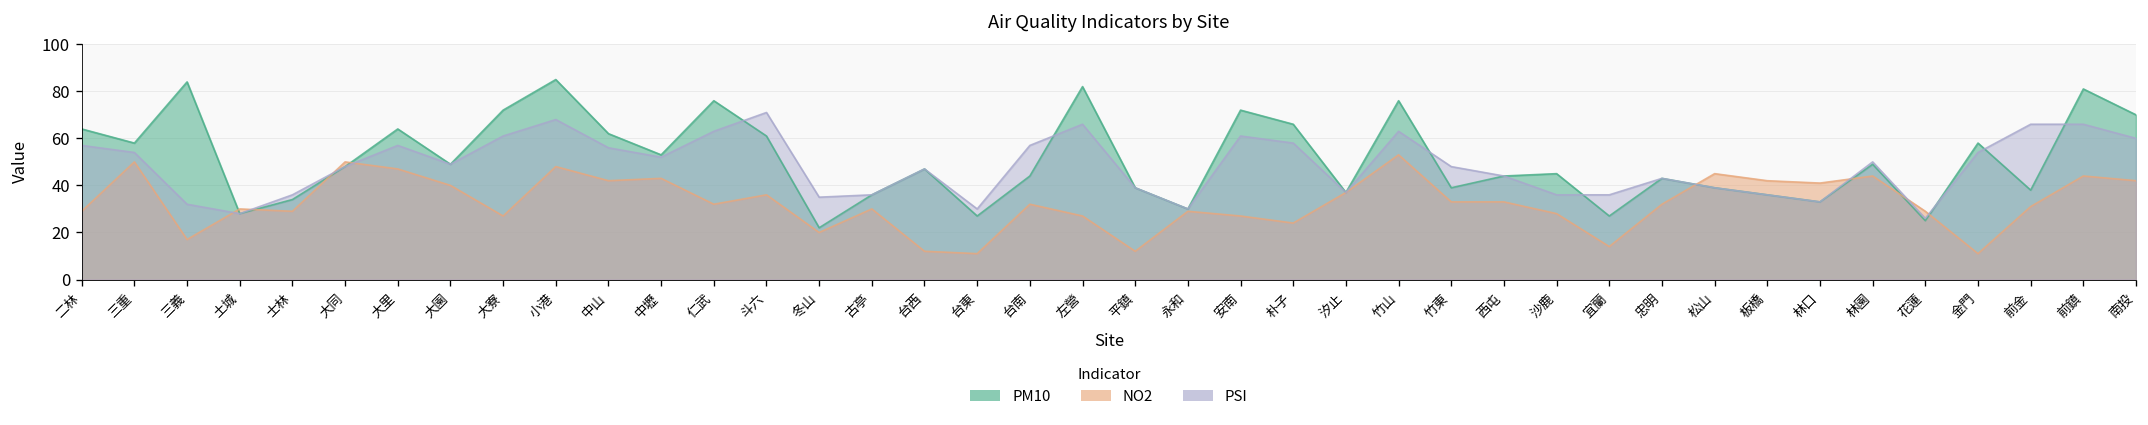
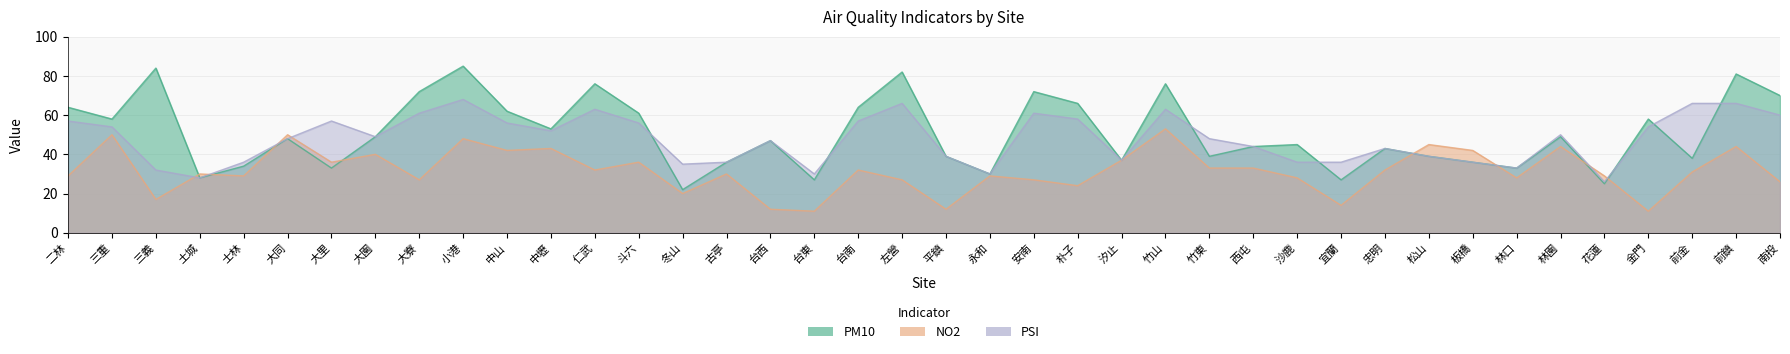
  {
    "PM10": {
      "二林": 64,
      "三重": 58,
      "三義": 84,
      "士林": 34,
-     "大里": 64,
+     "大里": 33,
      "大寮": 72,
      "小港": 85,
      "中山": 62,
      "仁武": 76,
      "斗六": 61,
      "冬山": 22,
      "台東": 27,
-     "台南": 44,
+     "台南": 64,
      "左營": 82,
      "安南": 72,
      "朴子": 66,
      "竹山": 76,
      "竹東": 39,
      "沙鹿": 45,
      "宜蘭": 27,
      "金門": 58,
      "前金": 38,
      "前鎮": 81,
      "南投": 70
    },
    "NO2": {
      "二林": 29,
      "三重": 50,
      "三義": 17,
      "土城": 30,
      "士林": 29,
      "大同": 50,
-     "大里": 47,
+     "大里": 36,
      "大園": 40,
      "大寮": 27,
      "小港": 48,
      "中山": 42,
      "中壢": 43,
      "仁武": 32,
      "斗六": 36,
      "冬山": 20,
      "古亭": 30,
      "台西": 12,
      "台東": 11,
      "台南": 32,
      "左營": 27,
      "平鎮": 12,
      "安南": 27,
      "朴子": 24,
      "竹山": 53,
      "竹東": 33,
      "西屯": 33,
      "沙鹿": 28,
      "宜蘭": 14,
      "忠明": 32,
      "松山": 45,
      "板橋": 42,
-     "林口": 41,
+     "林口": 28,
      "林園": 44,
      "花蓮": 29,
      "金門": 11,
      "前金": 31,
      "前鎮": 44,
-     "南投": 42
+     "南投": 26
    },
    "PSI": {
      "二林": 57,
      "三重": 54,
      "三義": 32,
      "士林": 36,
      "大里": 57,
      "大寮": 61,
      "小港": 68,
      "中山": 56,
      "仁武": 63,
-     "斗六": 71,
+     "斗六": 56,
      "冬山": 35,
      "台東": 30,
      "台南": 57,
      "左營": 66,
      "安南": 61,
      "朴子": 58,
      "竹山": 63,
      "竹東": 48,
      "沙鹿": 36,
      "宜蘭": 36,
      "金門": 54,
      "前金": 66,
      "前鎮": 66,
      "南投": 60
    }
  }
